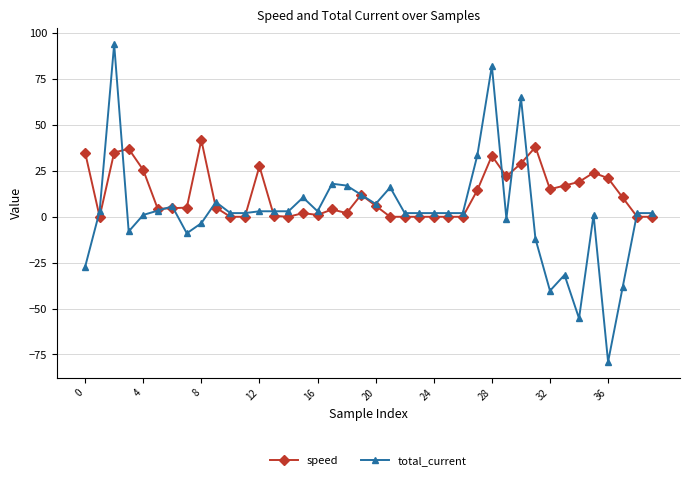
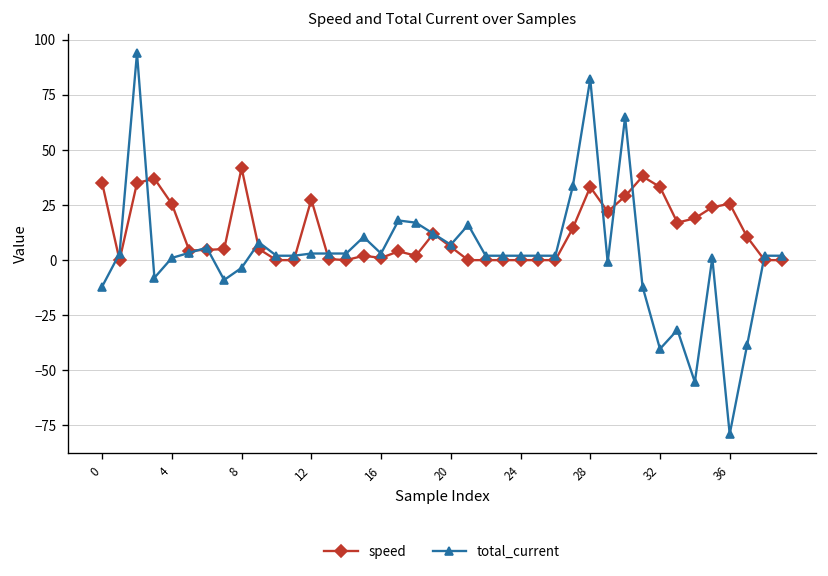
  {
    "speed": {
      "0": 35,
      "4": 26,
      "8": 42,
      "12": 28,
      "16": 1,
      "24": 0,
      "28": 33,
-     "32": 15,
-     "36": 21
+     "32": 33,
+     "36": 26
    },
    "total_current": {
-     "0": -27,
+     "0": -12,
      "4": 1,
      "8": -4,
      "12": 3,
      "16": 3,
      "24": 2,
      "28": 82,
      "32": -40,
      "36": -79
    }
  }
